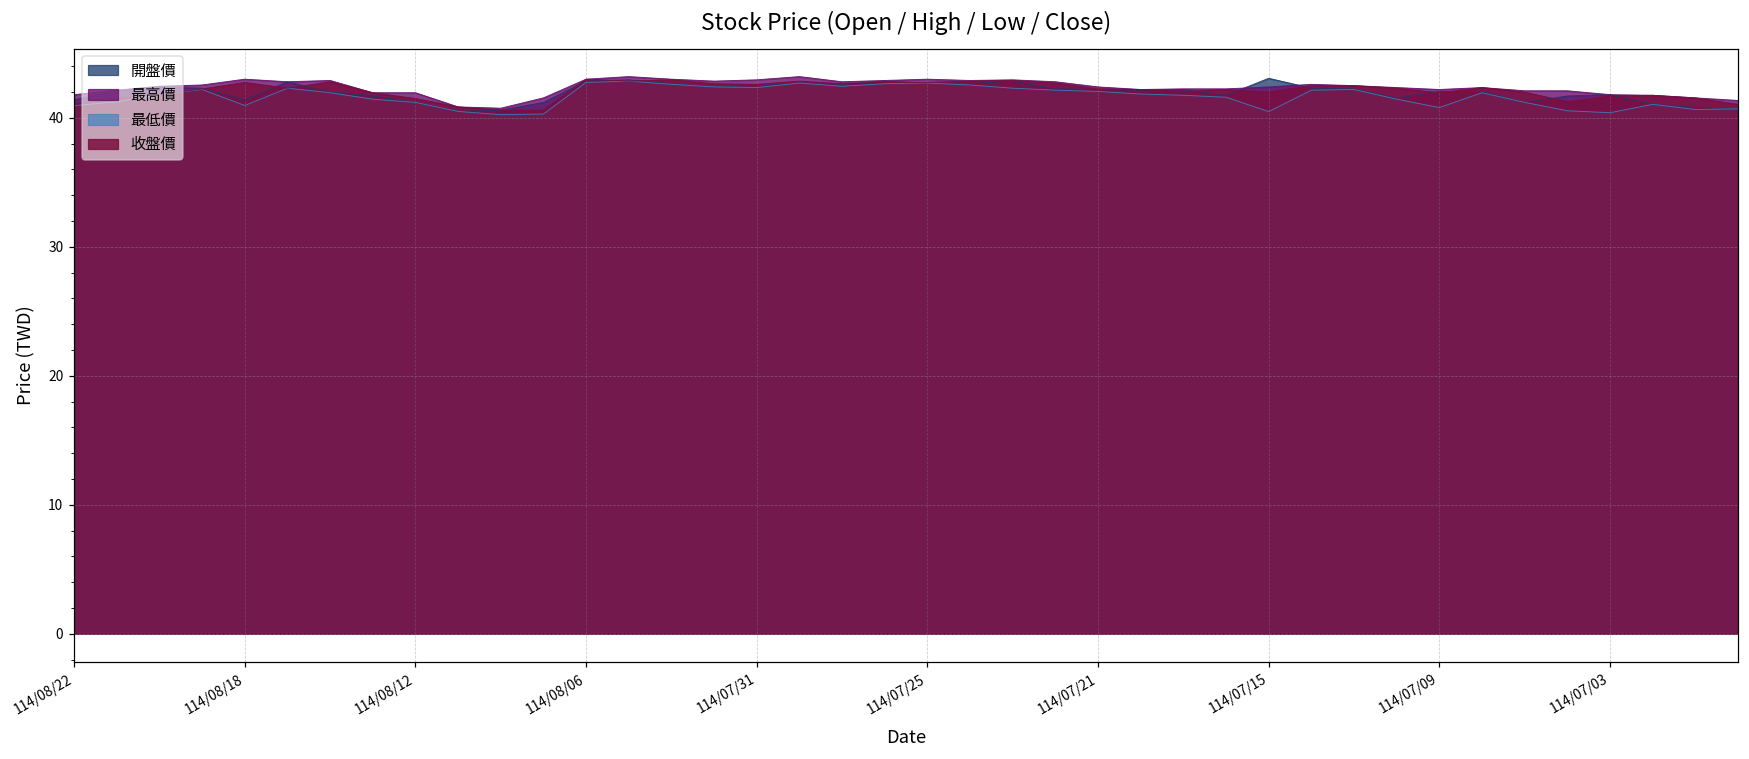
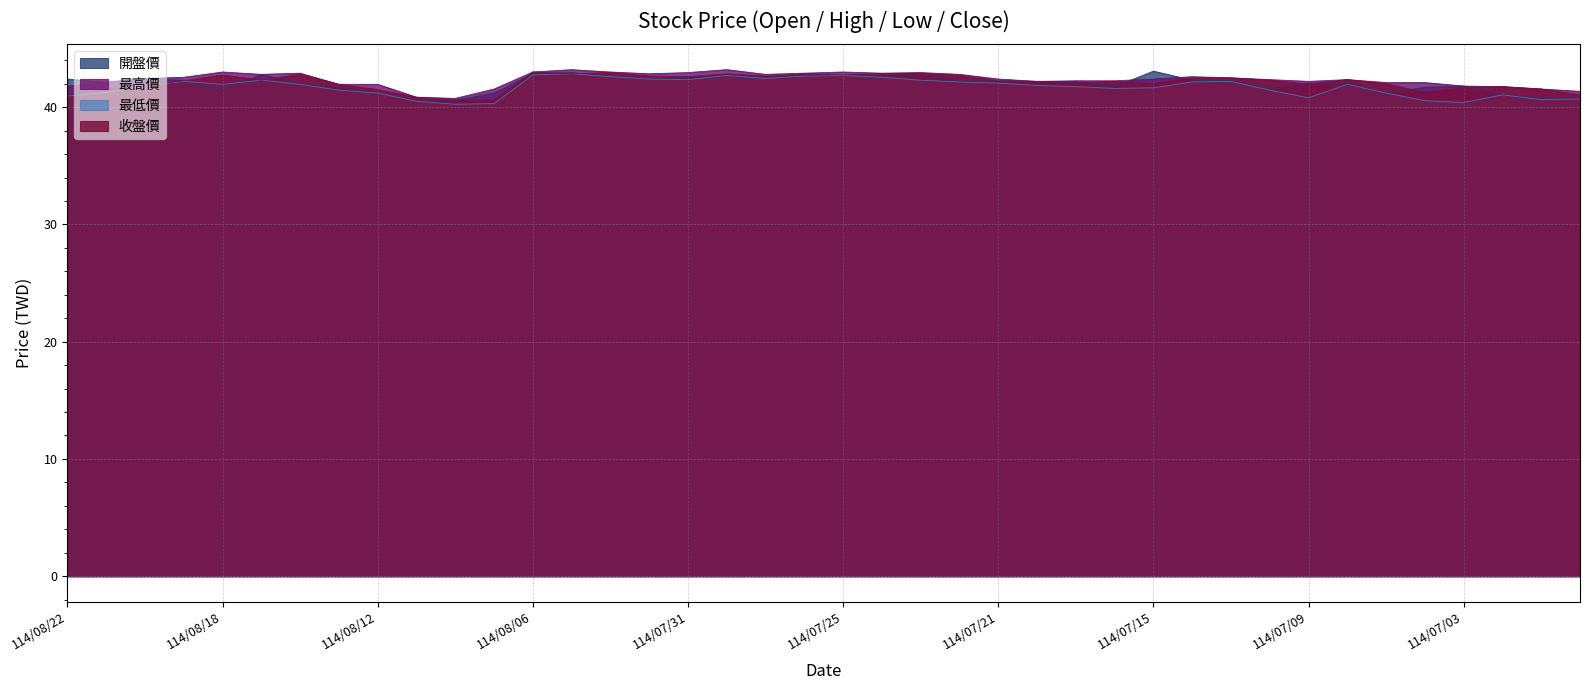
  {
    "開盤價": {
-     "114/08/22": 41.4,
+     "114/08/22": 42.4,
      "114/08/18": 41.4,
      "114/07/15": 43.1
    },
    "最低價": {
-     "114/08/18": 41.0,
-     "114/07/15": 40.5,
+     "114/08/18": 42.0,
+     "114/07/15": 41.7,
      "114/07/09": 40.8,
      "114/07/03": 40.4
    }
  }
